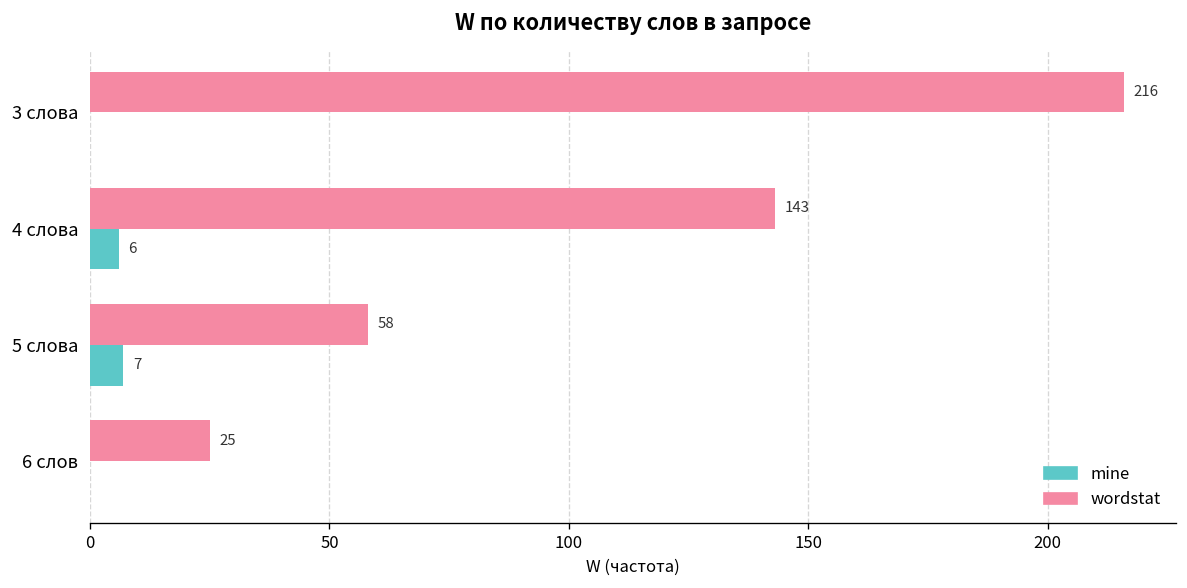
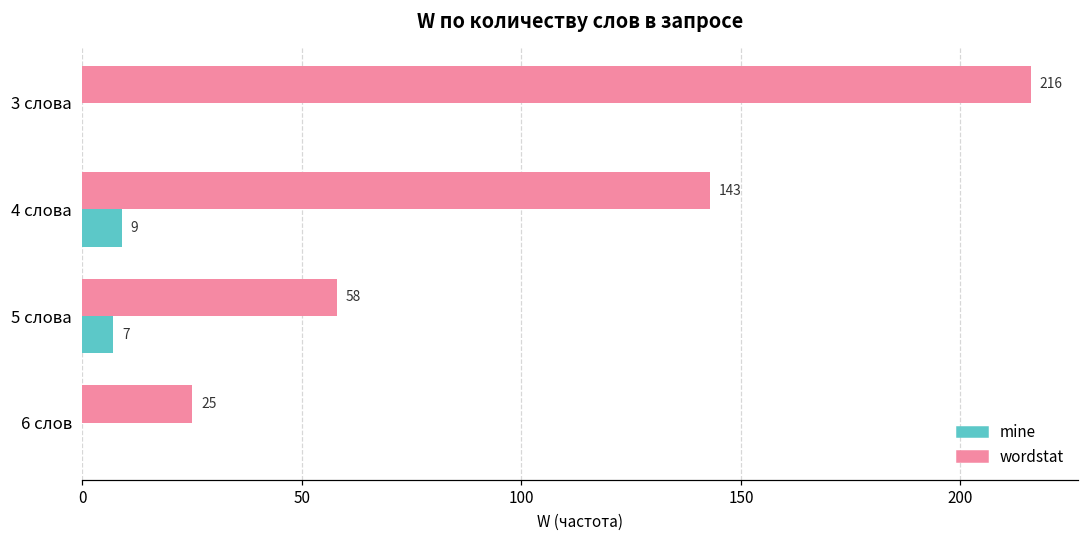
  {
    "mine": {
-     "4 слова": 6,
+     "4 слова": 9,
      "5 слова": 7
    },
    "wordstat": {
      "3 слова": 216,
      "4 слова": 143,
      "5 слова": 58,
      "6 слов": 25
    }
  }
